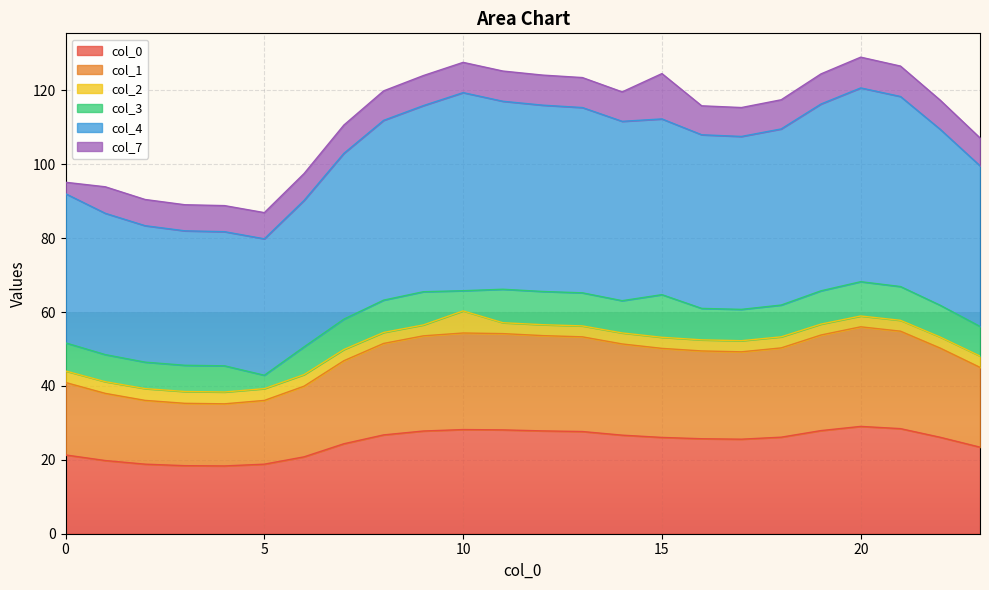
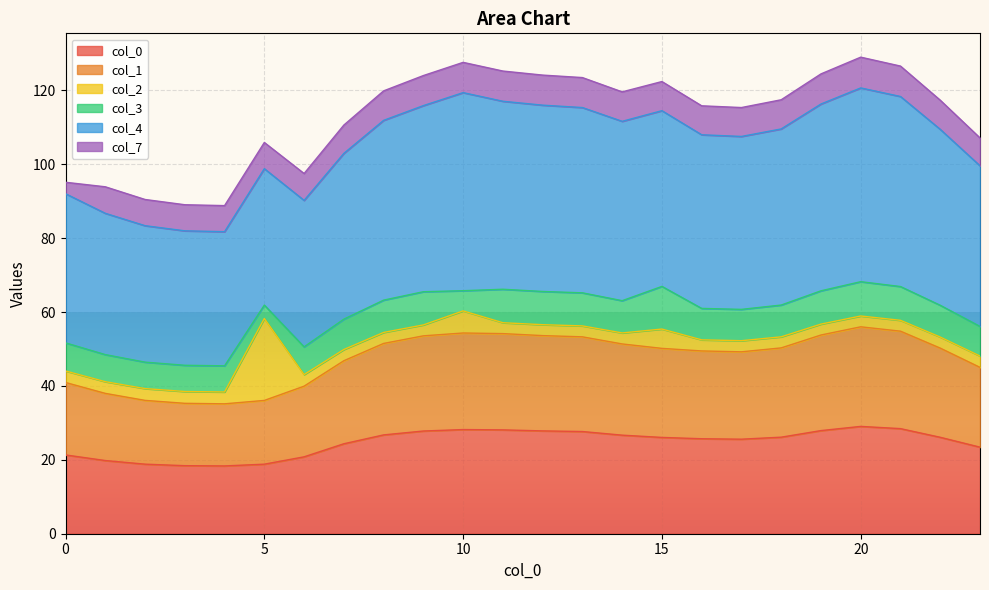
  {
    "col_2": {
      "0": 3,
-     "5": 3,
+     "5": 22,
      "10": 6,
-     "15": 3,
+     "15": 5,
      "20": 3
    },
    "col_3": {
      "0": 8,
      "5": 4,
      "10": 5,
      "15": 12,
      "20": 9
    },
    "col_4": {
      "0": 40,
      "5": 37,
      "10": 54,
      "15": 48,
      "20": 52
    },
    "col_7": {
      "0": 3,
      "5": 7,
      "10": 8,
-     "15": 12,
+     "15": 8,
      "20": 8
    }
  }
